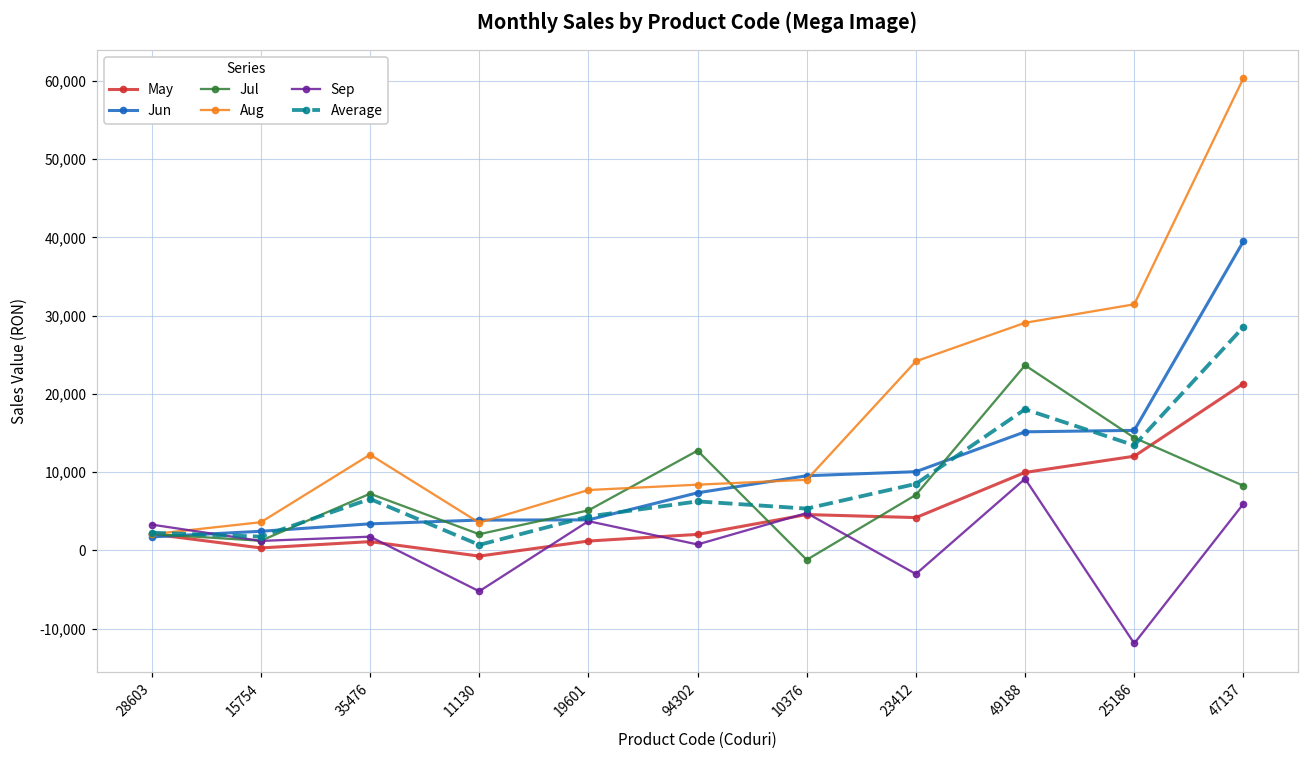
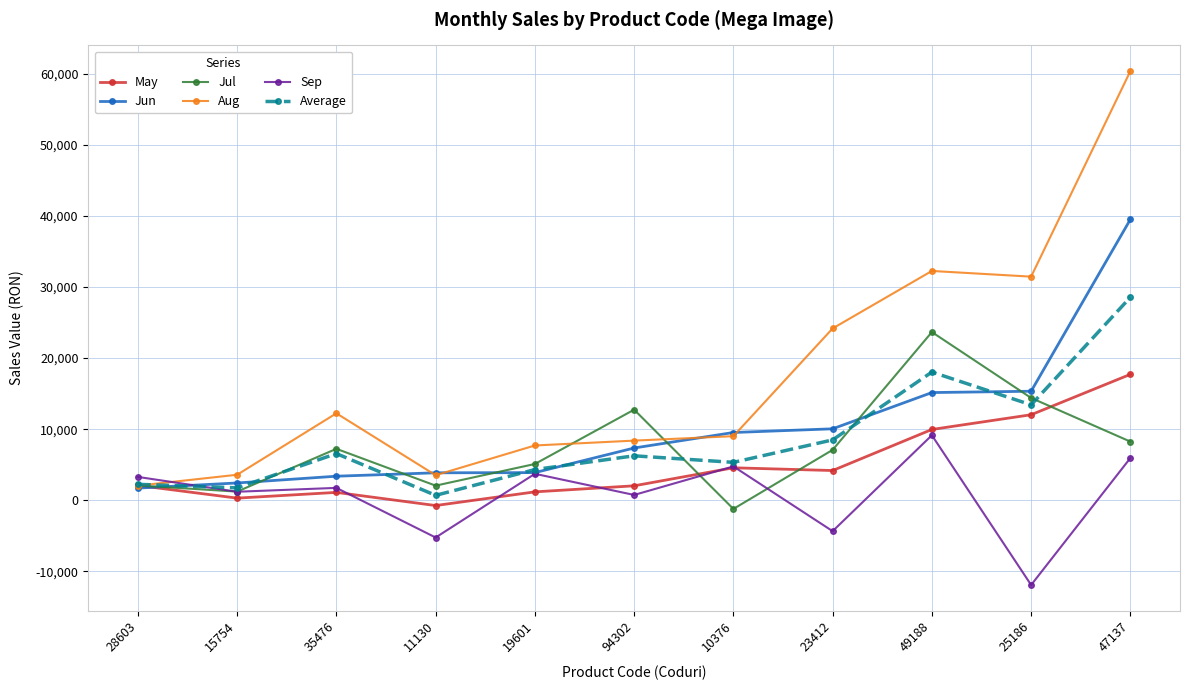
  {
    "May": {
      "15754": "0",
      "35476": "1,000",
      "11130": "-1,000",
      "19601": "1,000",
      "94302": "2,000",
      "23412": "4,000",
      "49188": "10,000",
      "25186": "12,000",
-     "47137": "21,000"
+     "47137": "18,000"
    },
    "Jun": {
      "15754": "2,000",
      "35476": "3,000",
      "94302": "7,000",
      "10376": "10,000",
      "23412": "10,000",
      "49188": "15,000",
      "25186": "15,000",
      "47137": "40,000"
    },
    "Jul": {
      "35476": "7,000",
      "11130": "2,000",
      "19601": "5,000",
      "94302": "13,000",
      "10376": "-1,000",
      "23412": "7,000",
      "49188": "24,000",
      "25186": "14,000",
      "47137": "8,000"
    },
    "Aug": {
      "15754": "4,000",
      "35476": "12,000",
      "19601": "8,000",
      "94302": "8,000",
      "10376": "9,000",
      "23412": "24,000",
-     "49188": "29,000",
+     "49188": "32,000",
      "25186": "31,000",
      "47137": "60,000"
    },
    "Sep": {
      "28603": "3,000",
      "35476": "2,000",
      "11130": "-5,000",
      "94302": "1,000",
-     "23412": "-3,000",
+     "23412": "-4,000",
      "49188": "9,000",
      "25186": "-12,000",
      "47137": "6,000"
    },
    "Average": {
      "15754": "2,000",
      "35476": "7,000",
      "11130": "1,000",
      "19601": "4,000",
      "94302": "6,000",
      "10376": "5,000",
      "23412": "8,000",
      "49188": "18,000",
      "25186": "13,000",
      "47137": "29,000"
    }
  }
